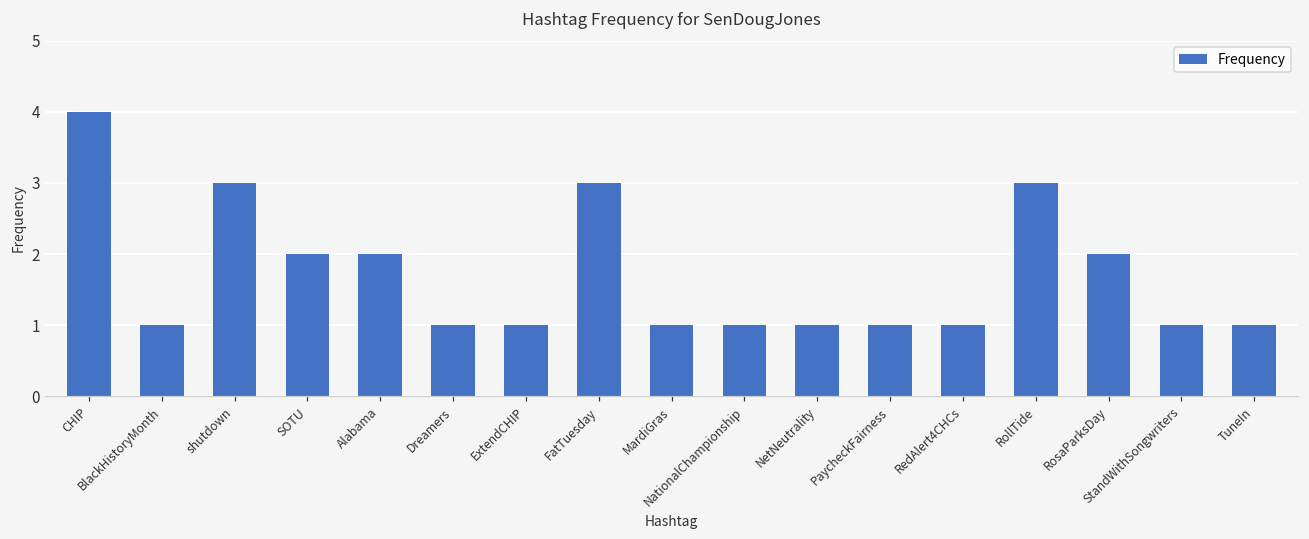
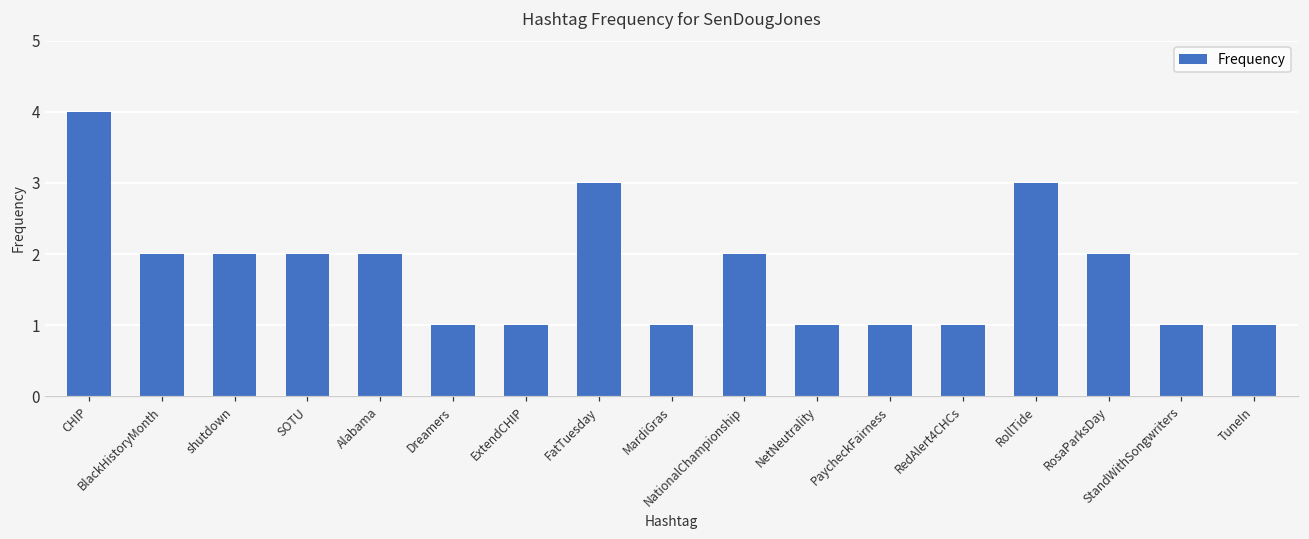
  {
    "CHIP": 4,
-   "BlackHistoryMonth": 1,
-   "shutdown": 3,
+   "BlackHistoryMonth": 2,
+   "shutdown": 2,
    "SOTU": 2,
    "Alabama": 2,
    "Dreamers": 1,
    "ExtendCHIP": 1,
    "FatTuesday": 3,
    "MardiGras": 1,
-   "NationalChampionship": 1,
+   "NationalChampionship": 2,
    "NetNeutrality": 1,
    "PaycheckFairness": 1,
    "RedAlert4CHCs": 1,
    "RollTide": 3,
    "RosaParksDay": 2,
    "StandWithSongwriters": 1,
    "TuneIn": 1
  }
